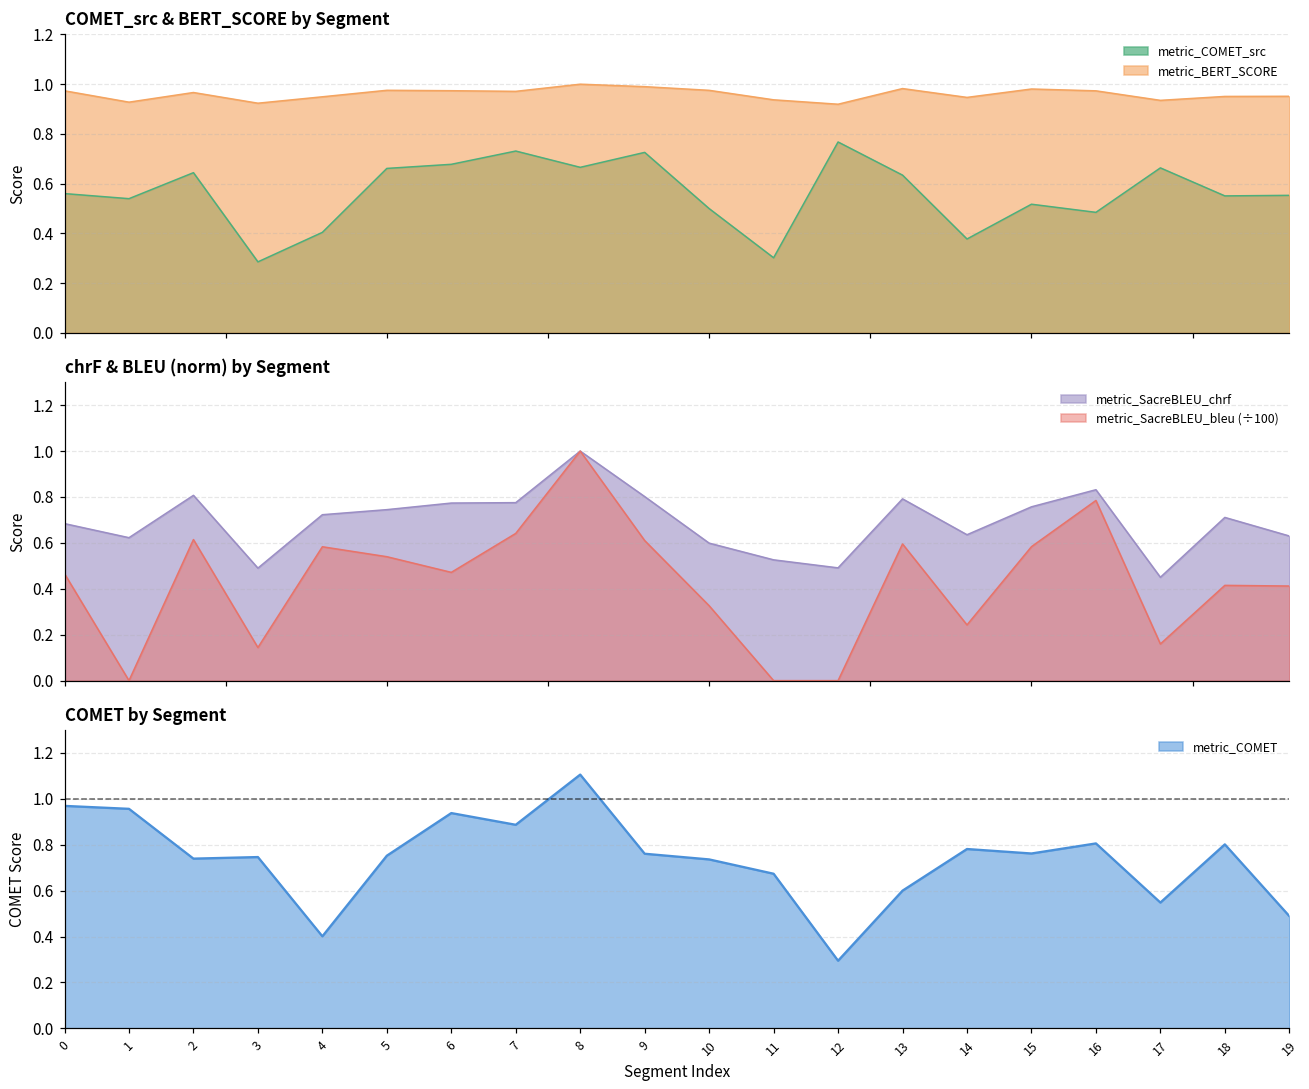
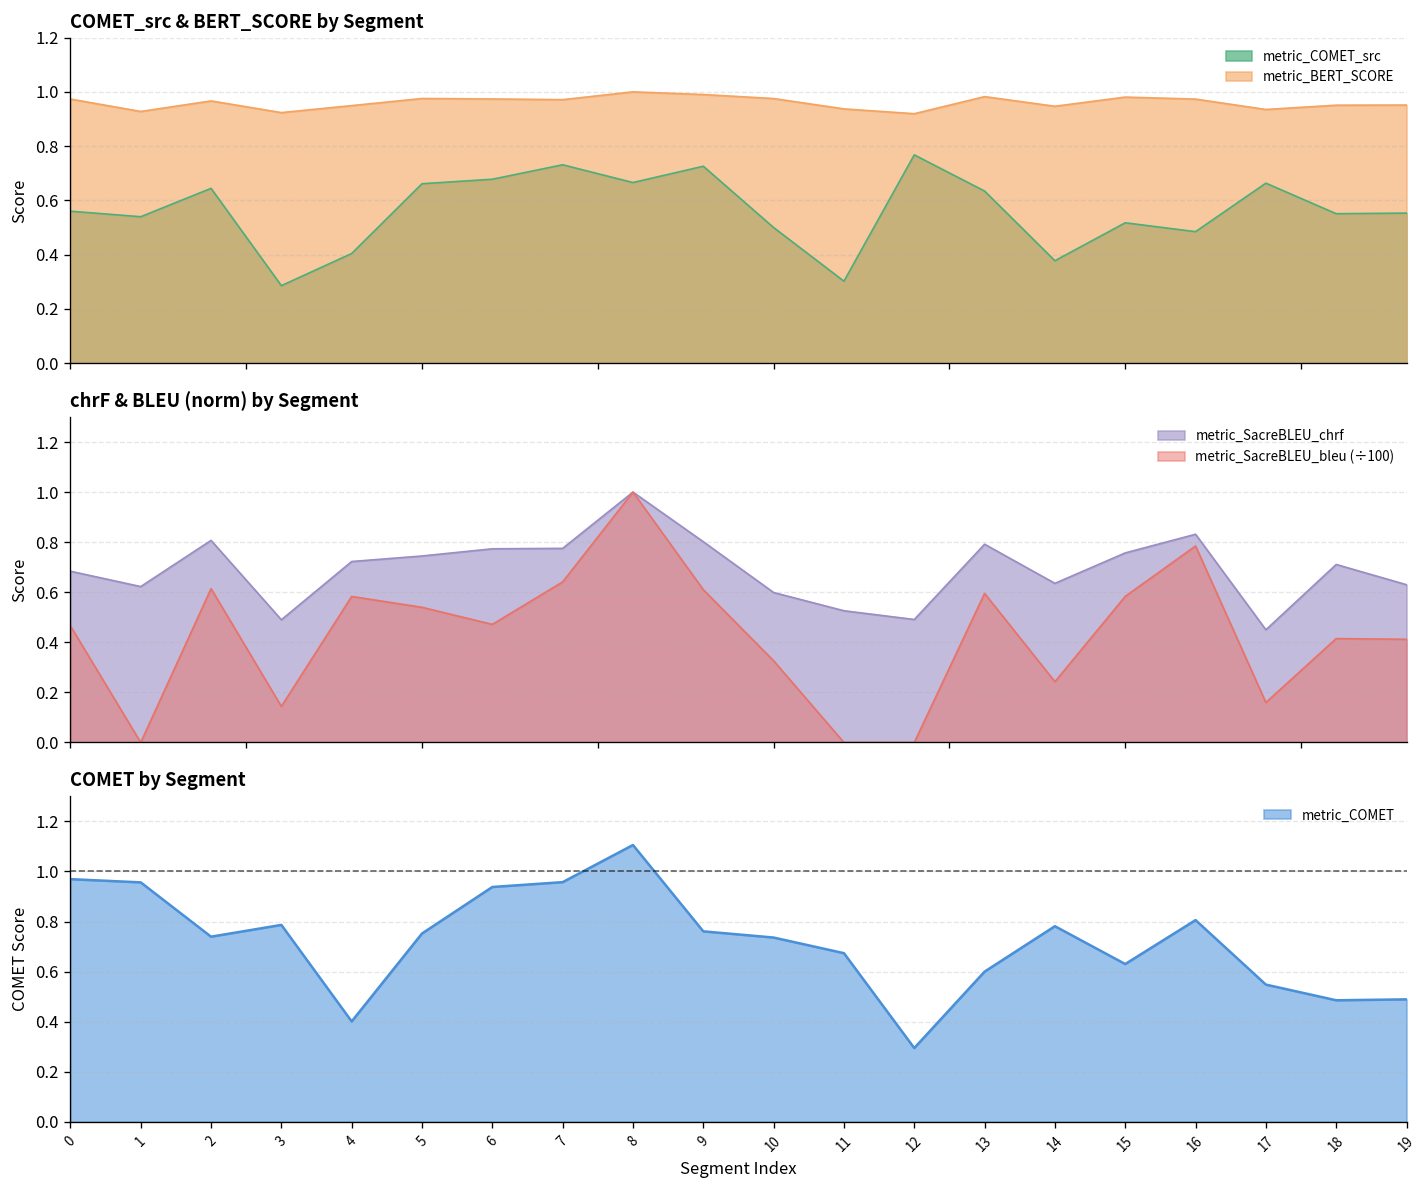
  {
    "COMET by Segment": {
      "0": 0.97,
      "1": 0.96,
      "2": 0.74,
-     "3": 0.75,
+     "3": 0.79,
      "4": 0.40,
      "5": 0.75,
      "6": 0.94,
-     "7": 0.89,
+     "7": 0.96,
      "8": 1.11,
      "9": 0.76,
      "10": 0.74,
      "11": 0.67,
      "12": 0.29,
      "13": 0.60,
      "14": 0.78,
-     "15": 0.76,
+     "15": 0.63,
      "16": 0.81,
      "17": 0.55,
-     "18": 0.80,
+     "18": 0.49,
      "19": 0.49
    }
  }
